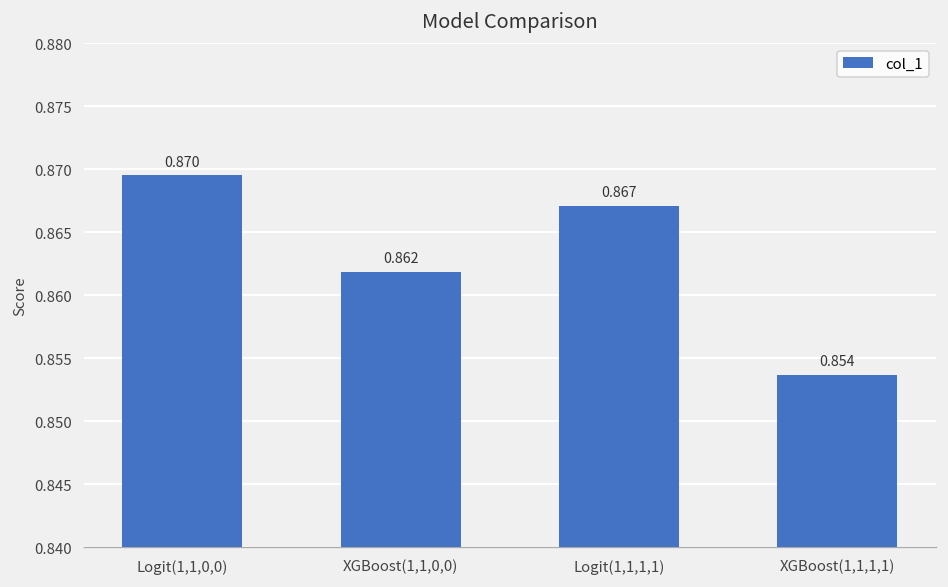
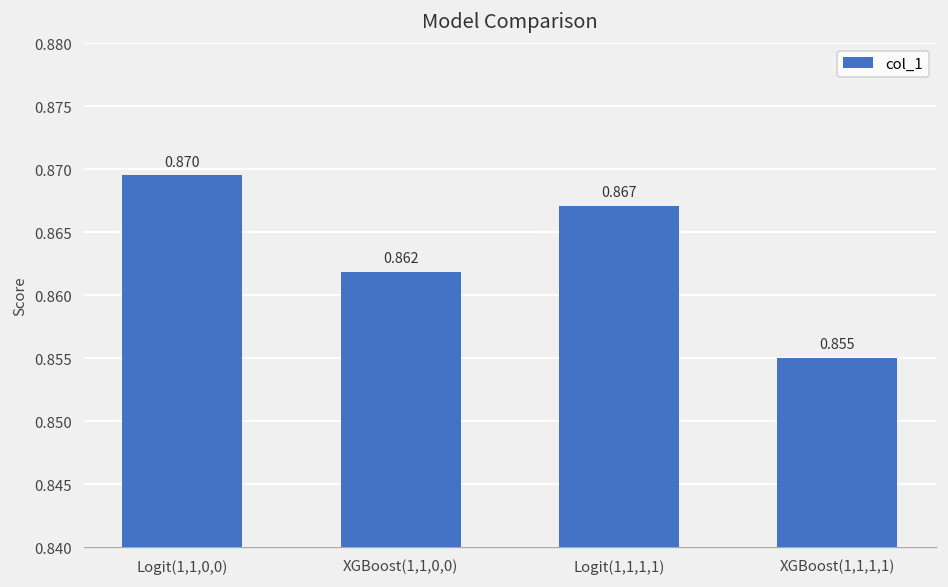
  {
    "Logit(1,1,0,0)": 0.870,
    "XGBoost(1,1,0,0)": 0.862,
    "Logit(1,1,1,1)": 0.867,
-   "XGBoost(1,1,1,1)": 0.854
+   "XGBoost(1,1,1,1)": 0.855
  }
